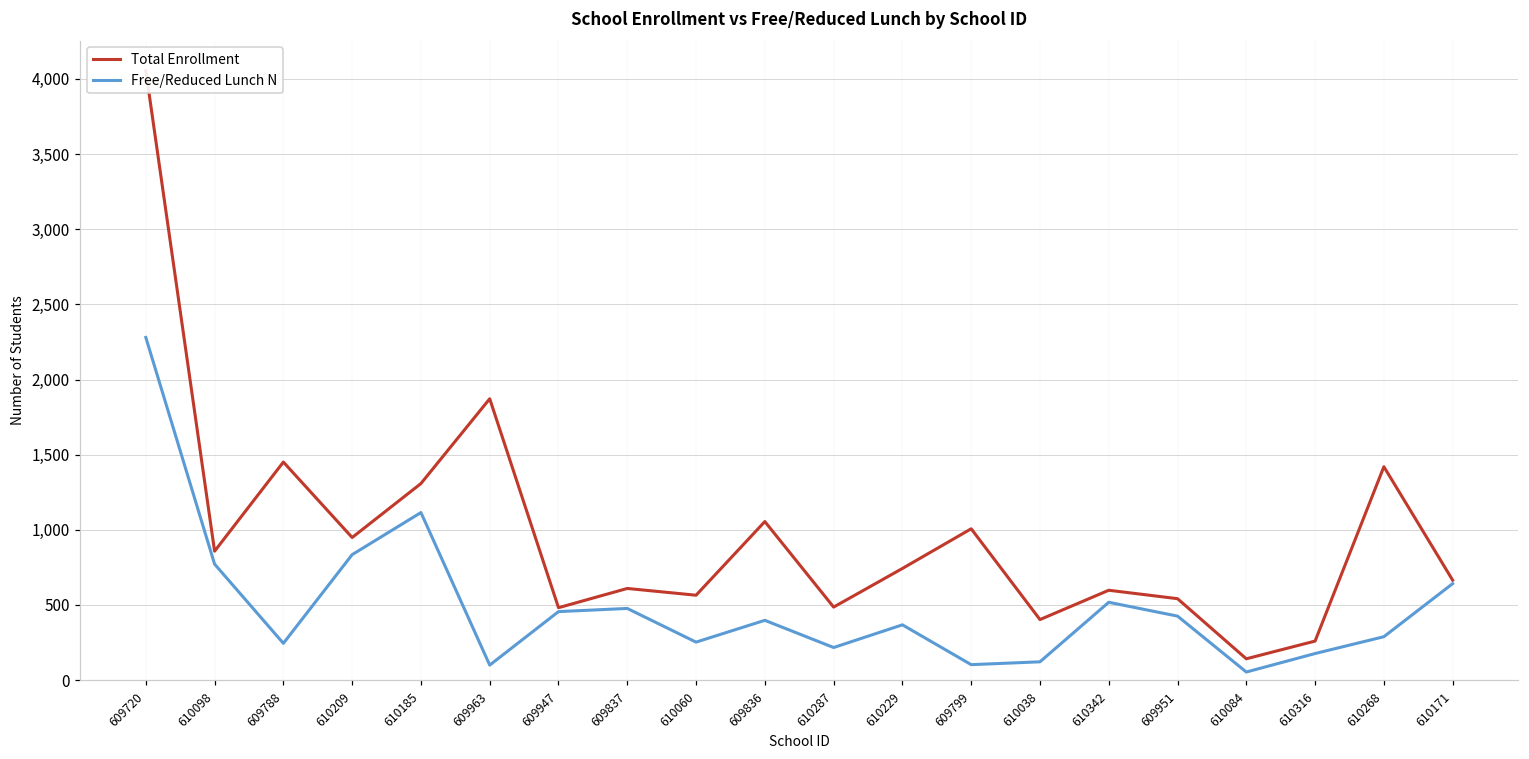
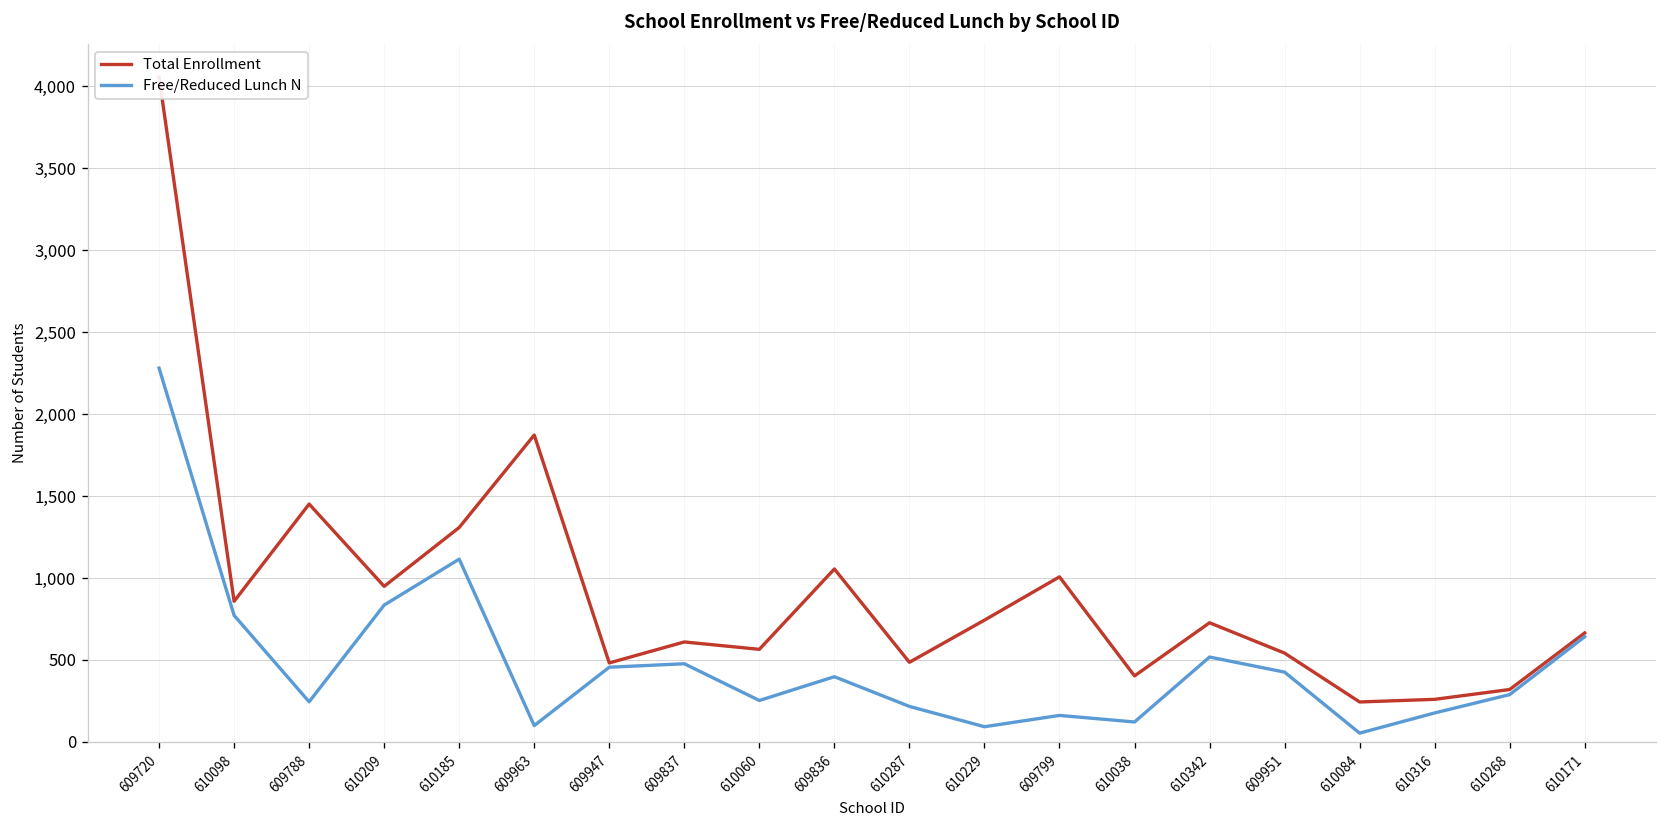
  {
    "Total Enrollment": {
      "610098": "860",
      "609788": "1,450",
      "610209": "950",
      "610185": "1,310",
      "609963": "1,870",
      "609947": "480",
      "609837": "610",
      "610060": "570",
      "609836": "1,060",
      "610287": "490",
      "610229": "740",
      "609799": "1,010",
      "610038": "400",
-     "610342": "600",
+     "610342": "730",
      "609951": "540",
-     "610084": "140",
+     "610084": "240",
      "610316": "260",
-     "610268": "1,420",
+     "610268": "320",
      "610171": "670"
    },
    "Free/Reduced Lunch N": {
      "609720": "2,280",
      "610098": "770",
      "609788": "250",
      "610209": "840",
      "610185": "1,120",
      "609963": "100",
      "609947": "460",
      "609837": "480",
      "610060": "250",
      "609836": "400",
      "610287": "220",
-     "610229": "370",
-     "609799": "100",
+     "610229": "90",
+     "609799": "160",
      "610038": "120",
      "610342": "520",
      "609951": "430",
      "610084": "50",
      "610316": "180",
      "610268": "290",
      "610171": "640"
    }
  }
